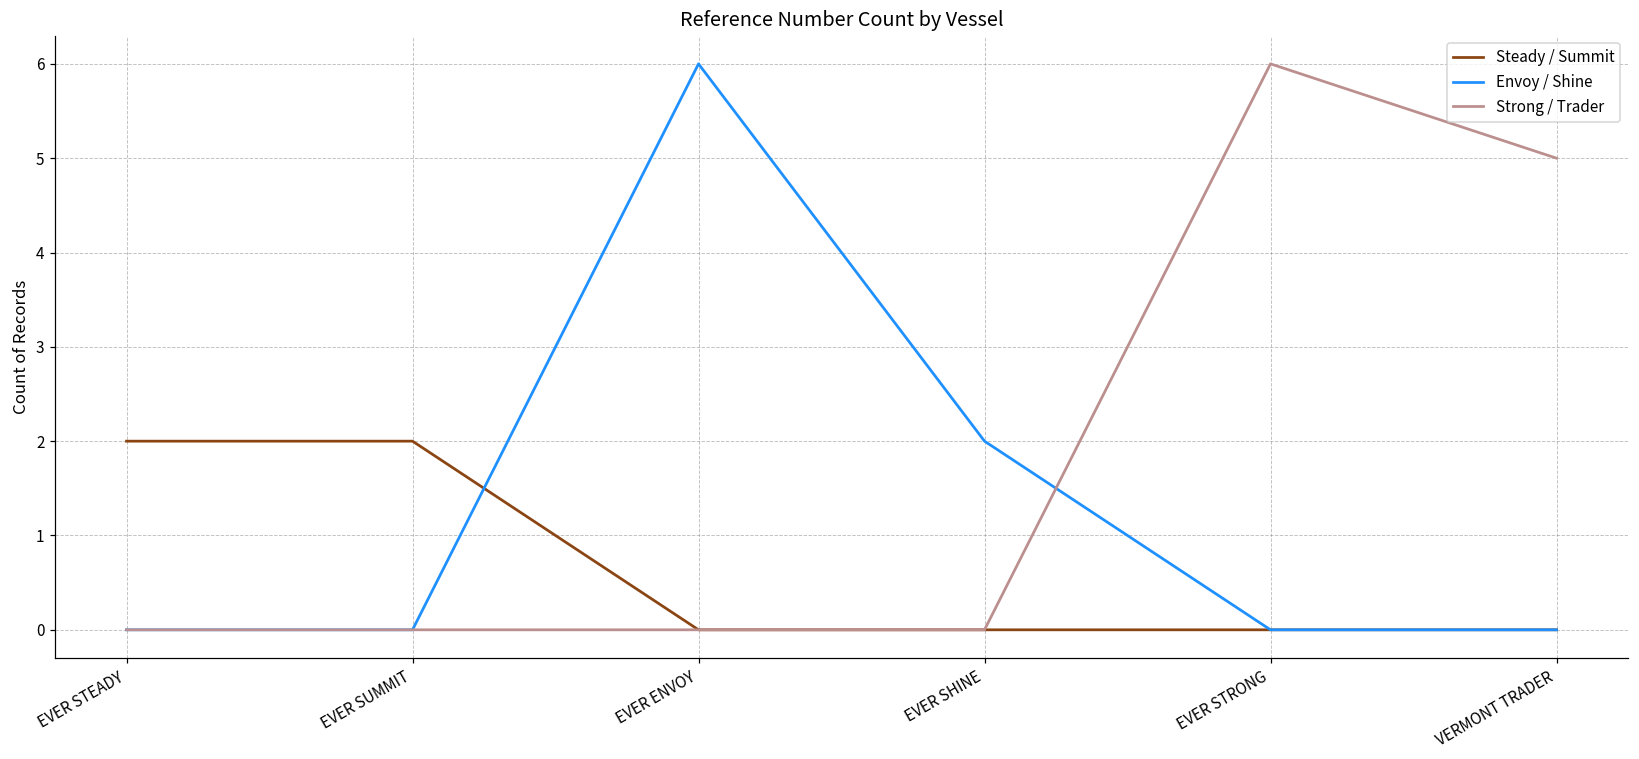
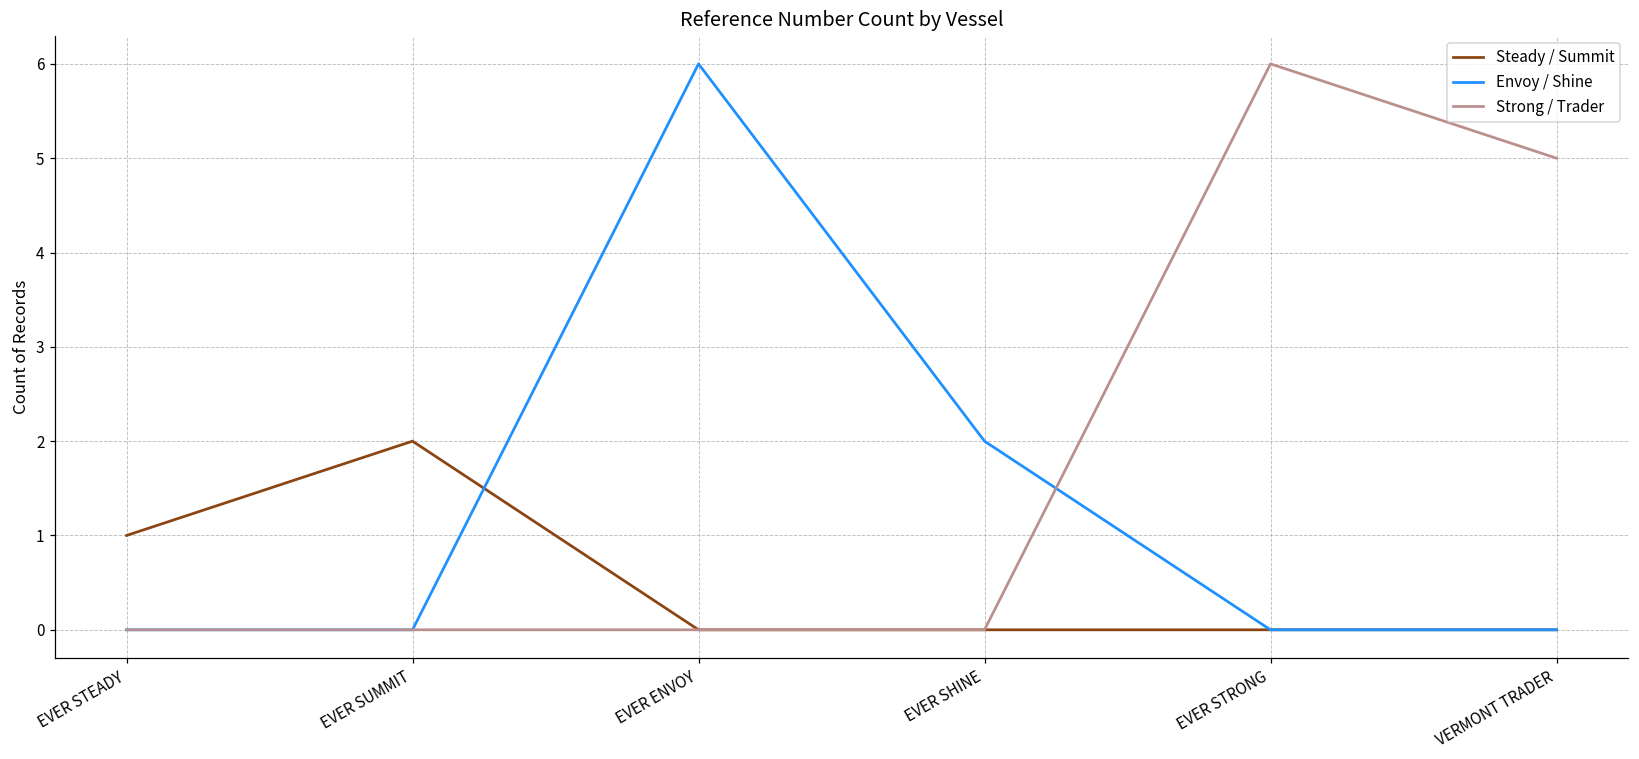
  {
    "Steady / Summit": {
-     "EVER STEADY": 2,
+     "EVER STEADY": 1,
      "EVER SUMMIT": 2
    },
    "Envoy / Shine": {
      "EVER ENVOY": 6,
      "EVER SHINE": 2
    },
    "Strong / Trader": {
      "EVER STRONG": 6,
      "VERMONT TRADER": 5
    }
  }
